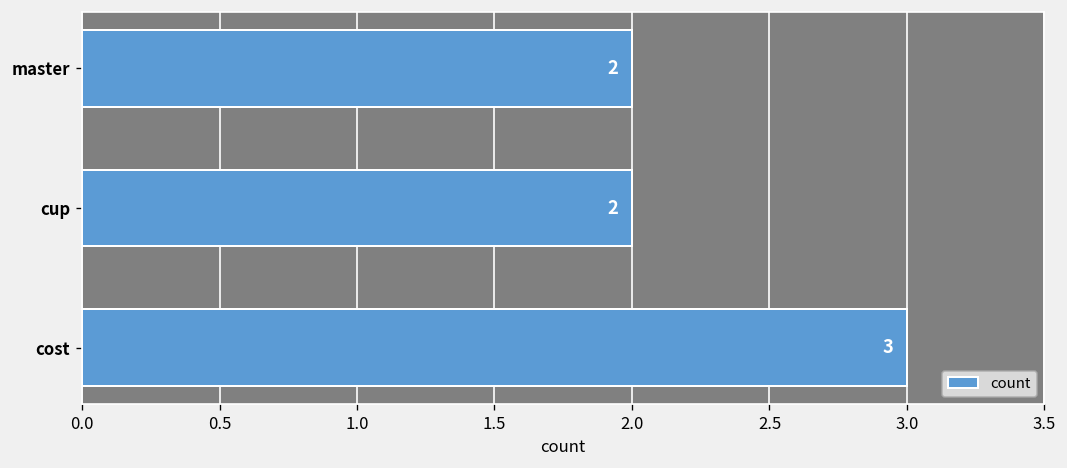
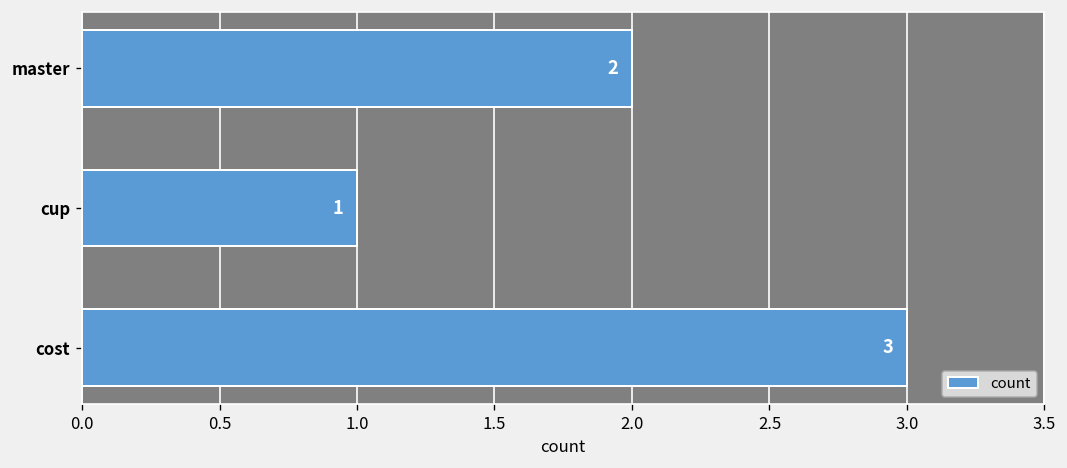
  {
    "master": 2,
-   "cup": 2,
+   "cup": 1,
    "cost": 3
  }
